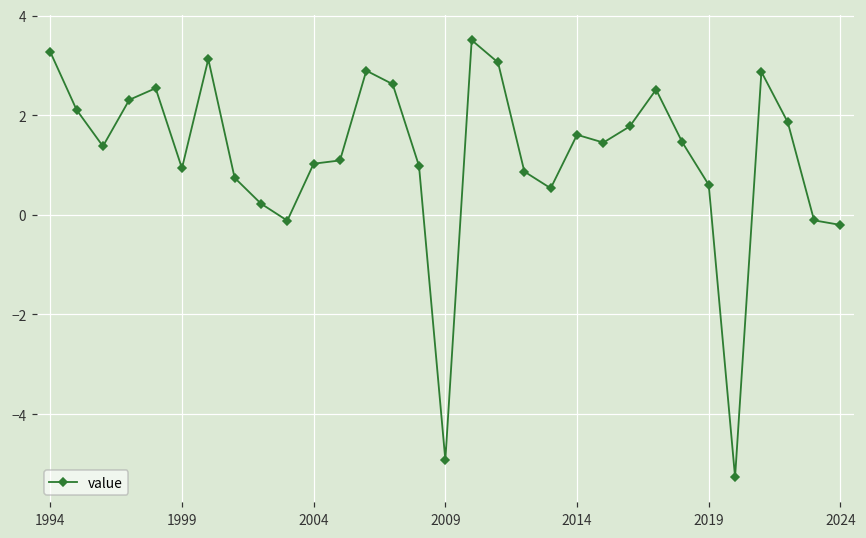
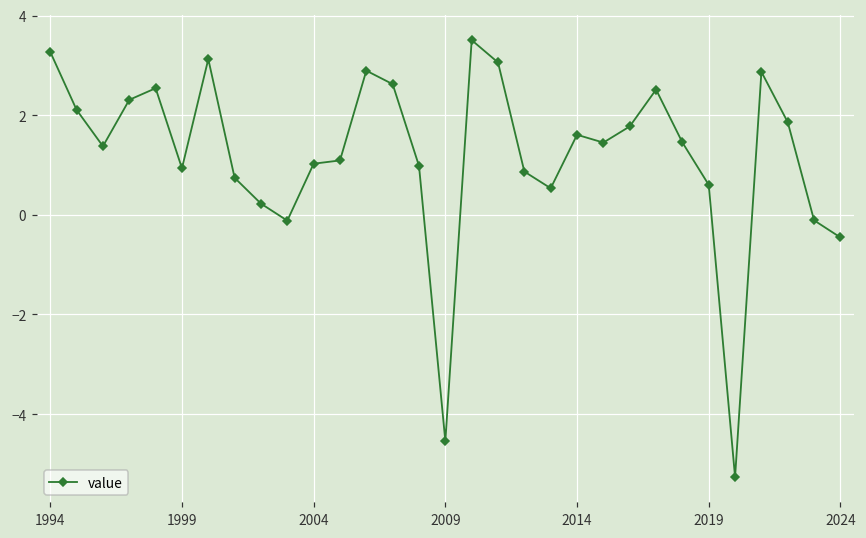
  {
    "1994": 3.3,
    "1999": 0.9,
    "2004": 1.0,
-   "2009": -4.9,
+   "2009": -4.5,
    "2014": 1.6,
    "2019": 0.6,
-   "2024": -0.2
+   "2024": -0.5
  }
